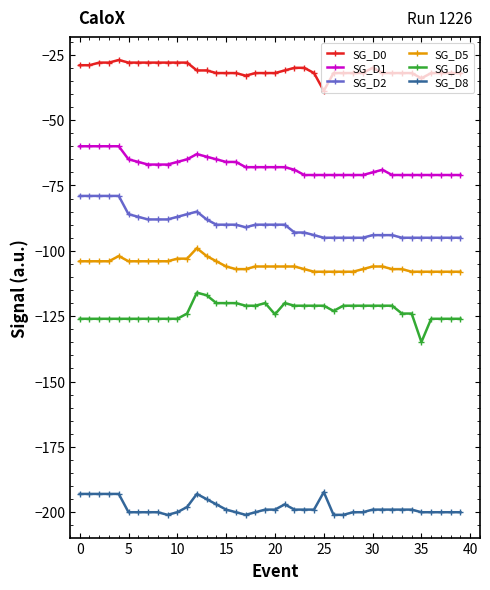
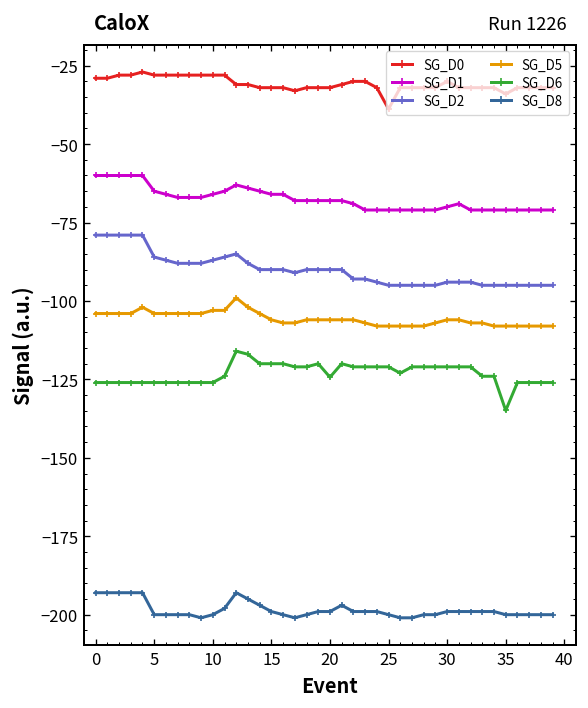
  {
    "SG_D0": {
      "0": -29,
      "5": -28,
      "10": -28,
      "15": -32,
      "20": -32
    },
    "SG_D1": {
      "0": -60,
      "5": -65,
      "10": -66,
      "15": -66,
      "20": -68,
      "25": -71,
      "30": -70,
      "35": -71
    },
    "SG_D2": {
      "0": -79,
      "5": -86,
      "10": -87,
      "15": -90,
      "20": -90,
      "25": -95,
      "30": -94,
      "35": -95
    },
    "SG_D5": {
      "0": -104,
      "5": -104,
      "10": -103,
      "15": -106,
      "20": -106,
      "25": -108,
      "30": -106,
      "35": -108
    },
    "SG_D6": {
      "0": -126,
      "5": -126,
      "10": -126,
      "15": -120,
      "20": -124,
      "25": -121,
      "30": -121,
      "35": -135
    },
    "SG_D8": {
      "0": -193,
      "5": -200,
      "10": -200,
      "15": -199,
      "20": -199,
-     "25": -192,
+     "25": -200,
      "30": -199,
      "35": -200
    }
  }
